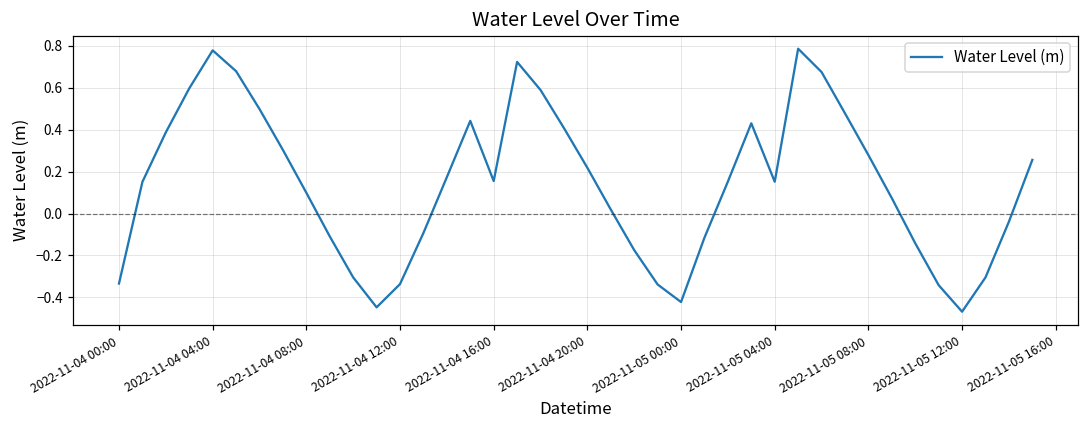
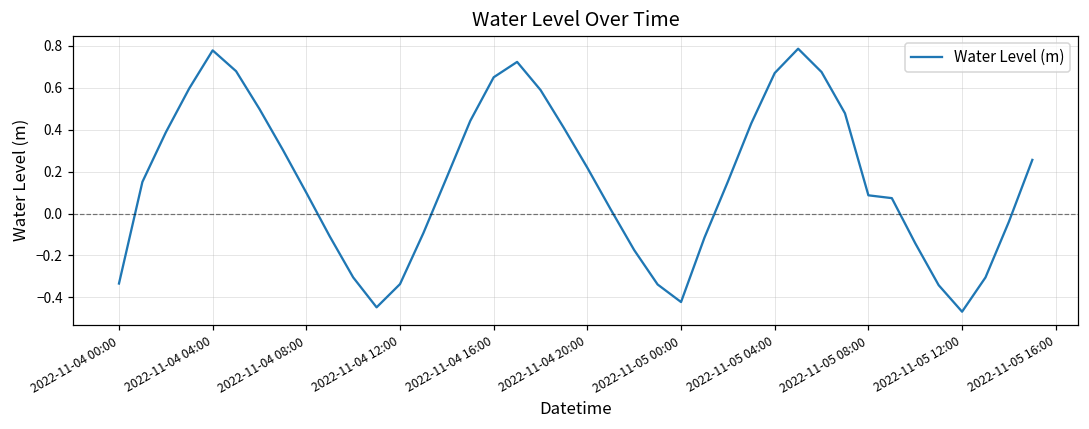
  {
    "2022-11-04 00:00": -0.33,
    "2022-11-04 04:00": 0.78,
    "2022-11-04 08:00": 0.10,
    "2022-11-04 12:00": -0.34,
-   "2022-11-04 16:00": 0.15,
+   "2022-11-04 16:00": 0.65,
    "2022-11-04 20:00": 0.22,
    "2022-11-05 00:00": -0.42,
-   "2022-11-05 04:00": 0.15,
-   "2022-11-05 08:00": 0.28,
+   "2022-11-05 04:00": 0.67,
+   "2022-11-05 08:00": 0.09,
    "2022-11-05 12:00": -0.47
  }
